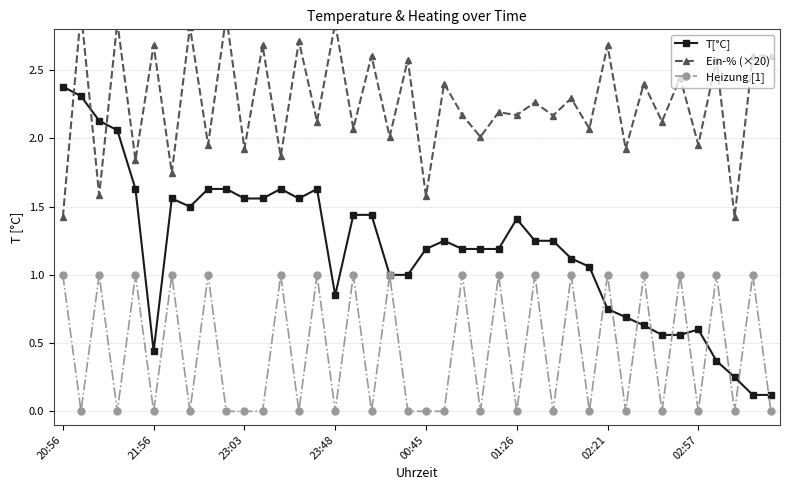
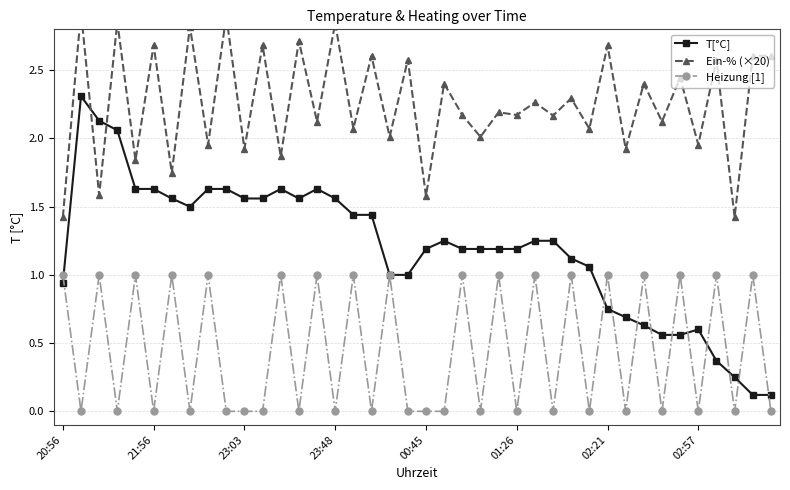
  {
    "T[°C]": {
-     "20:56": 2.38,
-     "21:56": 0.44,
+     "20:56": 0.94,
+     "21:56": 1.63,
      "23:03": 1.56,
-     "23:48": 0.85,
+     "23:48": 1.56,
      "00:45": 1.19,
-     "01:26": 1.41,
+     "01:26": 1.19,
      "02:21": 0.75,
      "02:57": 0.60
    },
    "Ein-% (×20)": {
      "20:56": 1.42,
      "21:56": 2.68,
      "23:03": 1.92,
      "00:45": 1.58,
      "01:26": 2.17,
      "02:21": 2.68,
      "02:57": 1.95
    },
    "Heizung [1]": {
      "20:56": 1.00,
      "21:56": 0.00,
      "23:03": 0.00,
      "23:48": 0.00,
      "00:45": 0.00,
      "01:26": 0.00,
      "02:21": 1.00,
      "02:57": 0.00
    }
  }
